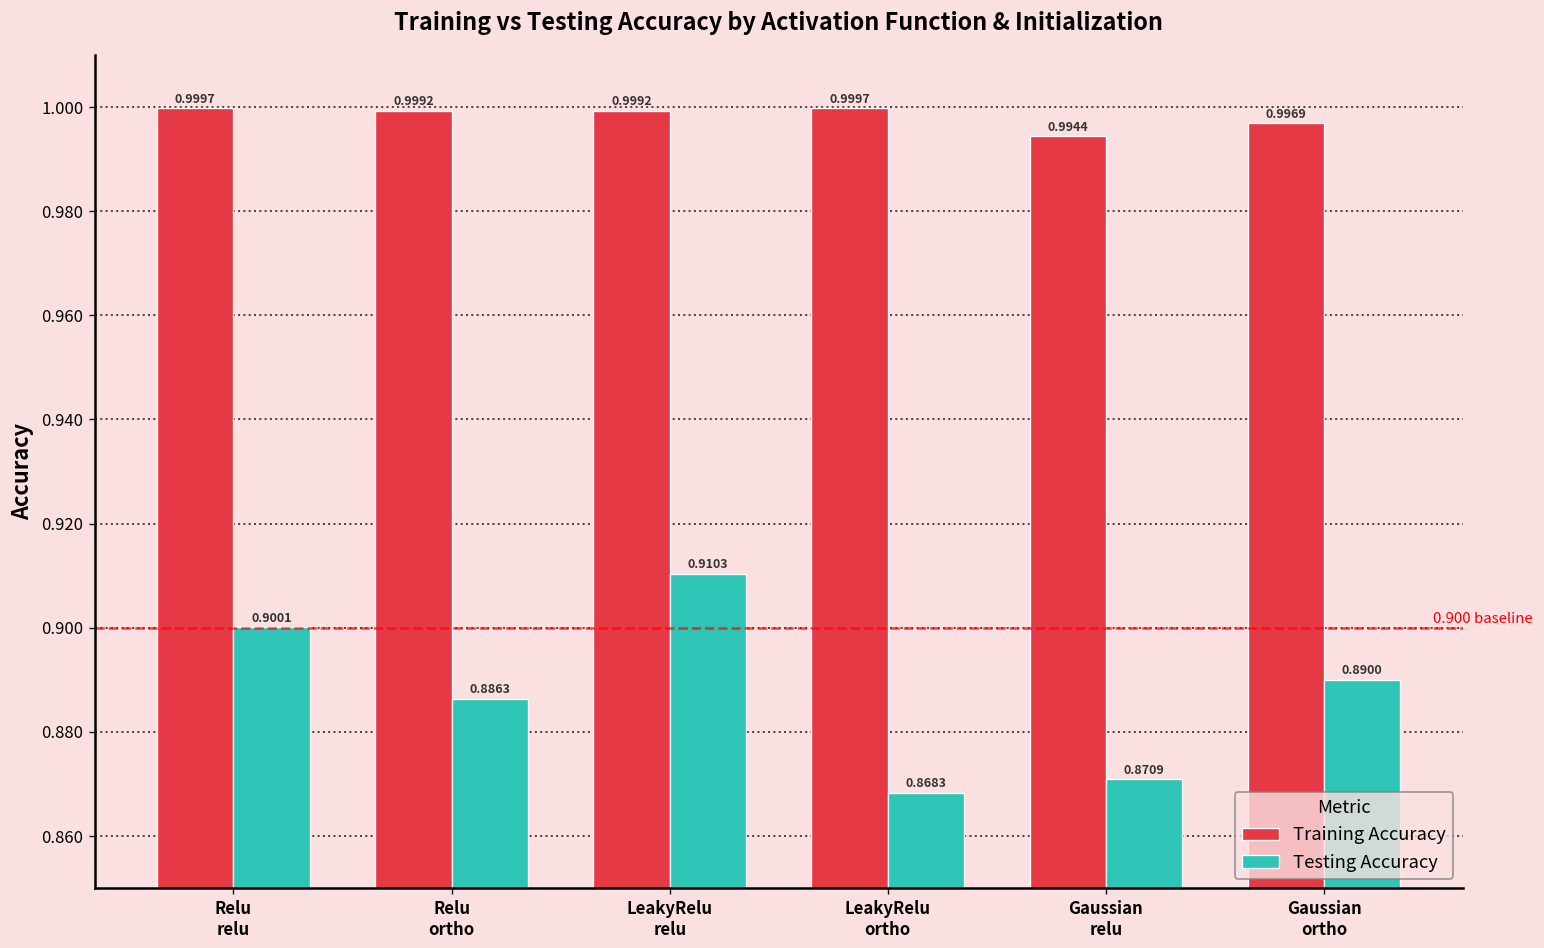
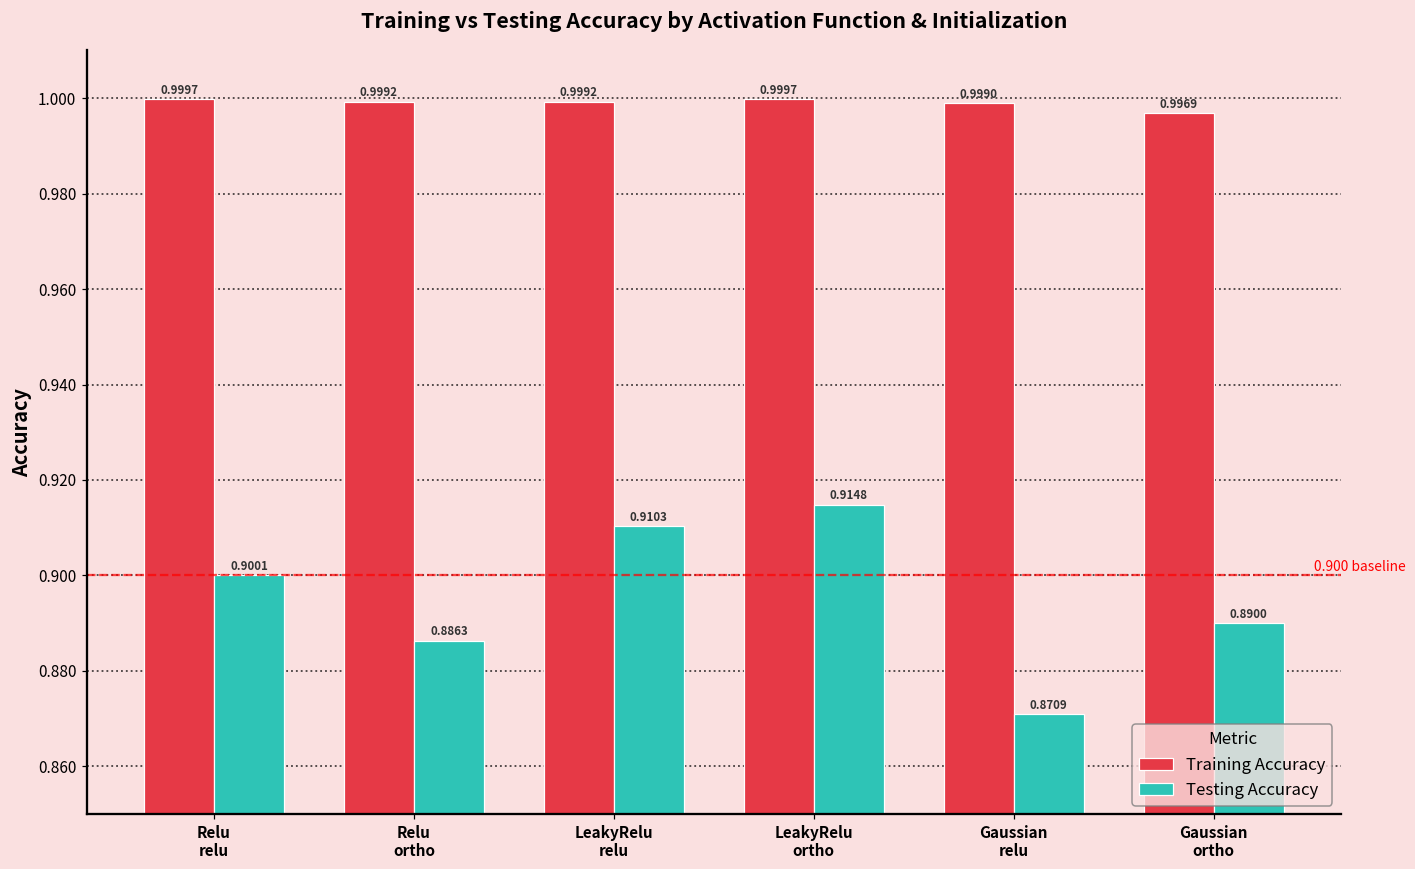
  {
    "Training Accuracy": {
      "Relu relu": 0.9997,
      "Relu ortho": 0.9992,
      "LeakyRelu relu": 0.9992,
      "LeakyRelu ortho": 0.9997,
-     "Gaussian relu": 0.9944,
+     "Gaussian relu": 0.9990,
      "Gaussian ortho": 0.9969
    },
    "Testing Accuracy": {
      "Relu relu": 0.9001,
      "Relu ortho": 0.8863,
      "LeakyRelu relu": 0.9103,
-     "LeakyRelu ortho": 0.8683,
+     "LeakyRelu ortho": 0.9148,
      "Gaussian relu": 0.8709,
      "Gaussian ortho": 0.8900
    }
  }
